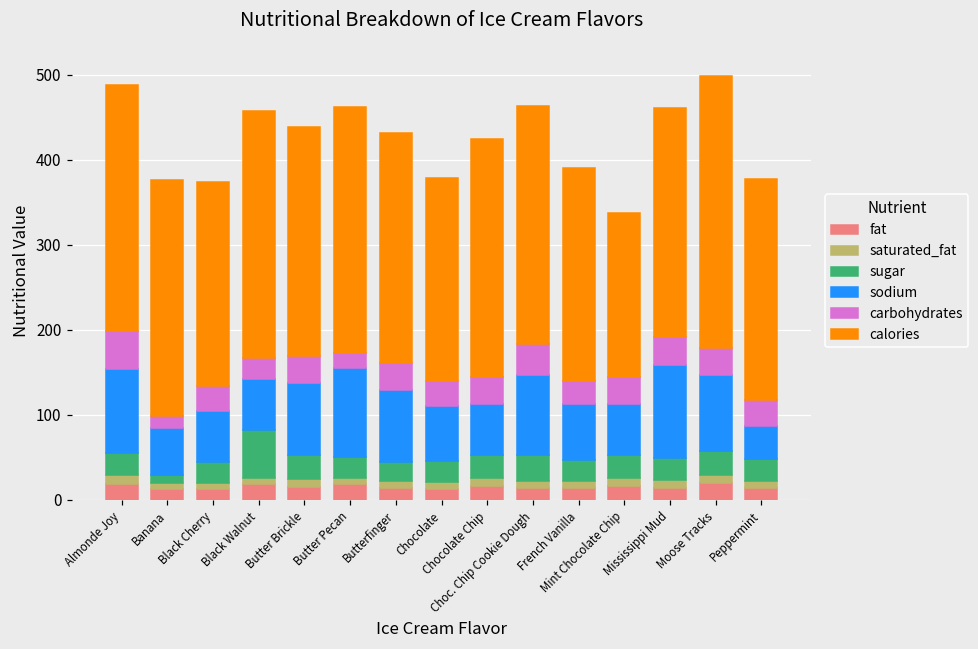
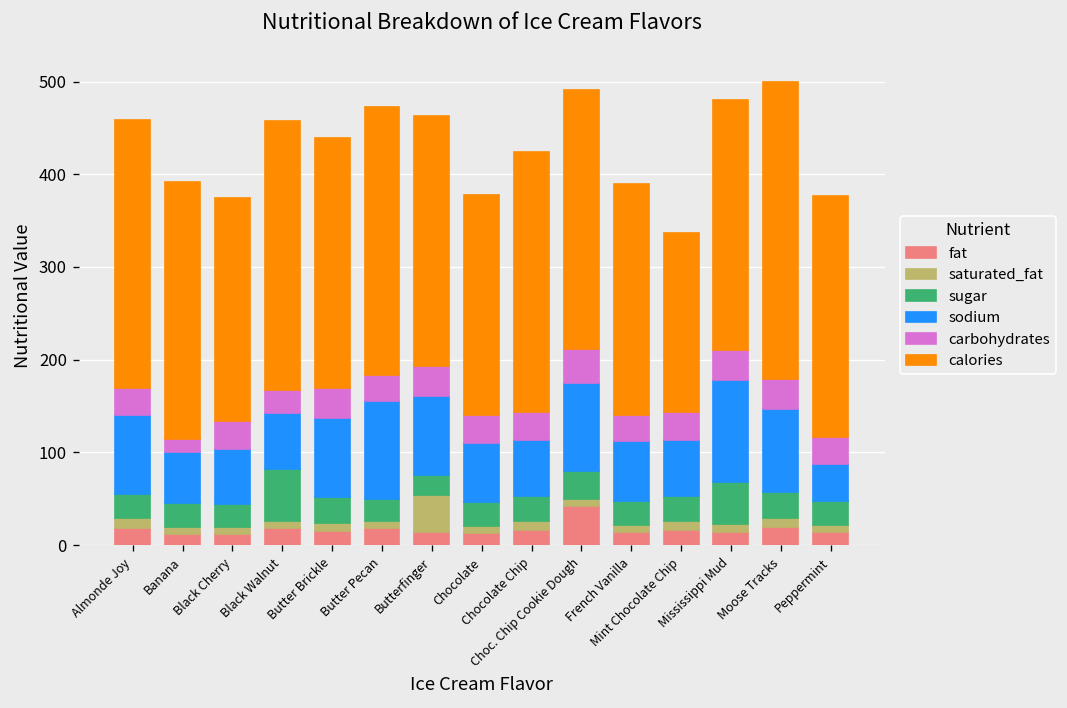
  {
    "fat": {
      "Almonde Joy": 20,
      "Banana": 10,
      "Black Cherry": 10,
      "Black Walnut": 20,
      "Butter Brickle": 20,
      "Butter Pecan": 20,
      "Butterfinger": 10,
      "Chocolate": 10,
      "Chocolate Chip": 20,
-     "Choc. Chip Cookie Dough": 10,
+     "Choc. Chip Cookie Dough": 40,
      "French Vanilla": 10,
      "Mint Chocolate Chip": 20,
      "Mississippi Mud": 10,
      "Moose Tracks": 20,
      "Peppermint": 10
    },
    "saturated_fat": {
      "Almonde Joy": 10,
      "Banana": 10,
      "Black Cherry": 10,
      "Black Walnut": 10,
      "Butter Brickle": 10,
      "Butter Pecan": 10,
-     "Butterfinger": 10,
+     "Butterfinger": 40,
      "Chocolate": 10,
      "Chocolate Chip": 10,
      "Choc. Chip Cookie Dough": 10,
      "French Vanilla": 10,
      "Mint Chocolate Chip": 10,
      "Mississippi Mud": 10,
      "Moose Tracks": 10,
      "Peppermint": 10
    },
    "sugar": {
      "Almonde Joy": 30,
-     "Banana": 10,
+     "Banana": 30,
      "Black Cherry": 20,
      "Black Walnut": 60,
      "Butter Brickle": 30,
      "Butter Pecan": 20,
      "Butterfinger": 20,
      "Chocolate": 30,
      "Chocolate Chip": 30,
      "Choc. Chip Cookie Dough": 30,
      "French Vanilla": 30,
      "Mint Chocolate Chip": 30,
-     "Mississippi Mud": 30,
+     "Mississippi Mud": 50,
      "Moose Tracks": 30,
      "Peppermint": 30
    },
    "sodium": {
-     "Almonde Joy": 100,
+     "Almonde Joy": 90,
      "Banana": 60,
      "Black Cherry": 60,
      "Black Walnut": 60,
      "Butter Brickle": 90,
      "Butter Pecan": 110,
      "Butterfinger": 90,
      "Chocolate": 60,
      "Chocolate Chip": 60,
      "Choc. Chip Cookie Dough": 100,
      "French Vanilla": 70,
      "Mint Chocolate Chip": 60,
      "Mississippi Mud": 110,
      "Moose Tracks": 90,
      "Peppermint": 40
    },
    "carbohydrates": {
-     "Almonde Joy": 40,
+     "Almonde Joy": 30,
      "Banana": 10,
      "Black Cherry": 30,
      "Black Walnut": 30,
      "Butter Brickle": 30,
-     "Butter Pecan": 20,
+     "Butter Pecan": 30,
      "Butterfinger": 30,
      "Chocolate": 30,
      "Chocolate Chip": 30,
      "Choc. Chip Cookie Dough": 40,
      "French Vanilla": 30,
      "Mint Chocolate Chip": 30,
      "Mississippi Mud": 30,
      "Moose Tracks": 30,
      "Peppermint": 30
    },
    "calories": {
      "Almonde Joy": 290,
      "Banana": 280,
      "Black Cherry": 240,
      "Black Walnut": 290,
      "Butter Brickle": 270,
      "Butter Pecan": 290,
      "Butterfinger": 270,
      "Chocolate": 240,
      "Chocolate Chip": 280,
      "Choc. Chip Cookie Dough": 280,
      "French Vanilla": 250,
      "Mint Chocolate Chip": 190,
      "Mississippi Mud": 270,
      "Moose Tracks": 320,
      "Peppermint": 260
    }
  }
